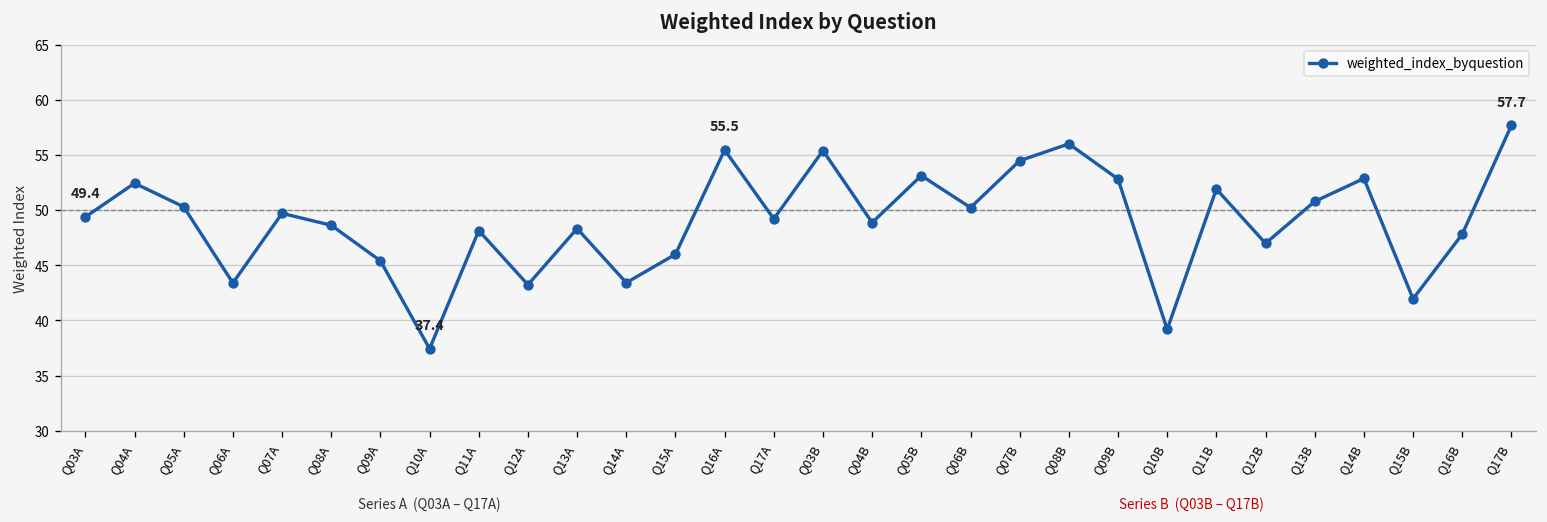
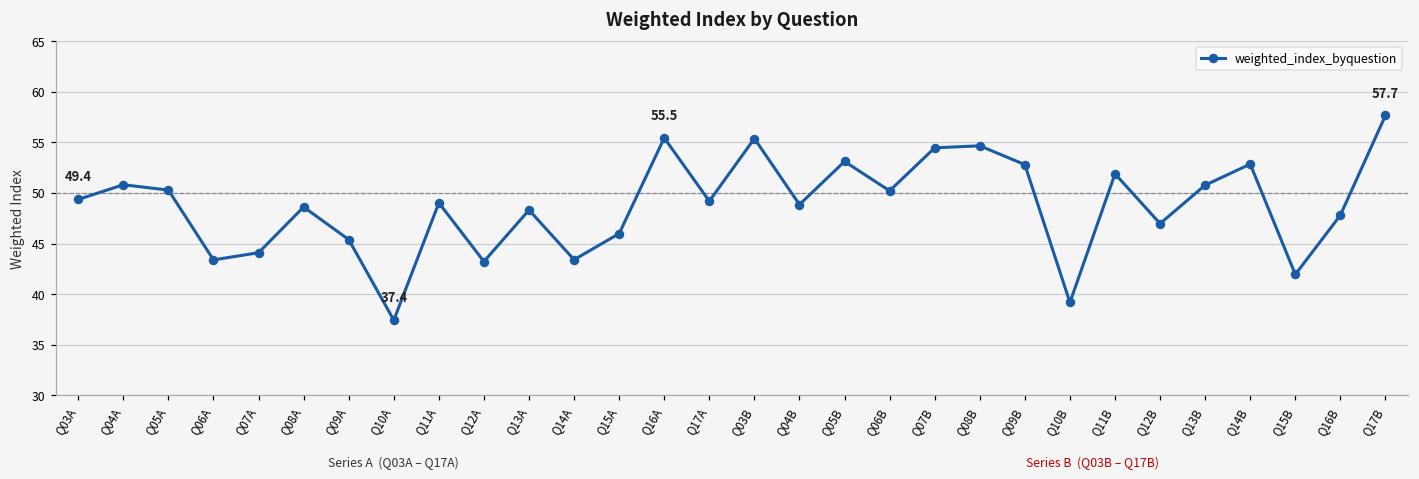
  {
-   "Q04A": 52,
+   "Q04A": 51,
    "Q05A": 50,
    "Q06A": 43,
-   "Q07A": 50,
+   "Q07A": 44,
    "Q08A": 49,
    "Q09A": 45,
-   "Q11A": 48,
+   "Q11A": 49,
    "Q12A": 43,
    "Q13A": 48,
    "Q14A": 43,
    "Q15A": 46,
    "Q17A": 49,
    "Q03B": 55,
    "Q04B": 49,
    "Q05B": 53,
    "Q06B": 50,
    "Q07B": 54,
-   "Q08B": 56,
+   "Q08B": 55,
    "Q09B": 53,
    "Q10B": 39,
    "Q11B": 52,
    "Q12B": 47,
    "Q13B": 51,
    "Q14B": 53,
    "Q15B": 42,
    "Q16B": 48
  }
